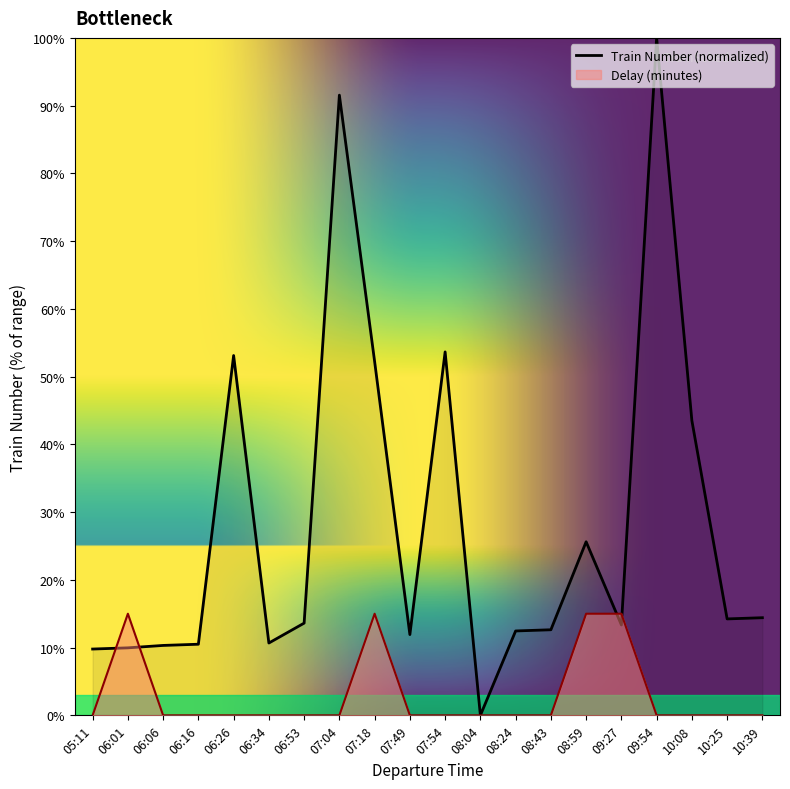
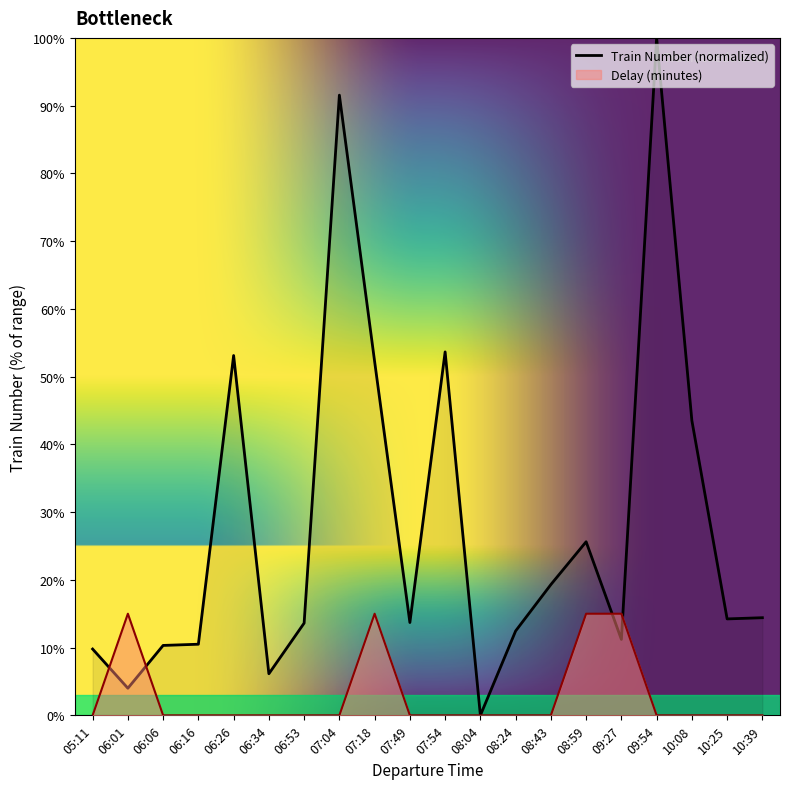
  {
    "Train Number (normalized)": {
      "05:11": "10%",
-     "06:01": "10%",
+     "06:01": "4%",
      "06:06": "10%",
      "06:16": "10%",
      "06:26": "53%",
-     "06:34": "11%",
+     "06:34": "6%",
      "06:53": "14%",
      "07:04": "92%",
      "07:18": "52%",
-     "07:49": "12%",
+     "07:49": "14%",
      "07:54": "54%",
      "08:24": "12%",
-     "08:43": "13%",
+     "08:43": "19%",
      "08:59": "26%",
-     "09:27": "13%",
+     "09:27": "11%",
      "09:54": "100%",
      "10:08": "44%",
      "10:25": "14%",
      "10:39": "14%"
    },
    "Delay (minutes)": {
      "06:01": "15%",
      "07:18": "15%",
      "08:59": "15%",
      "09:27": "15%"
    }
  }
